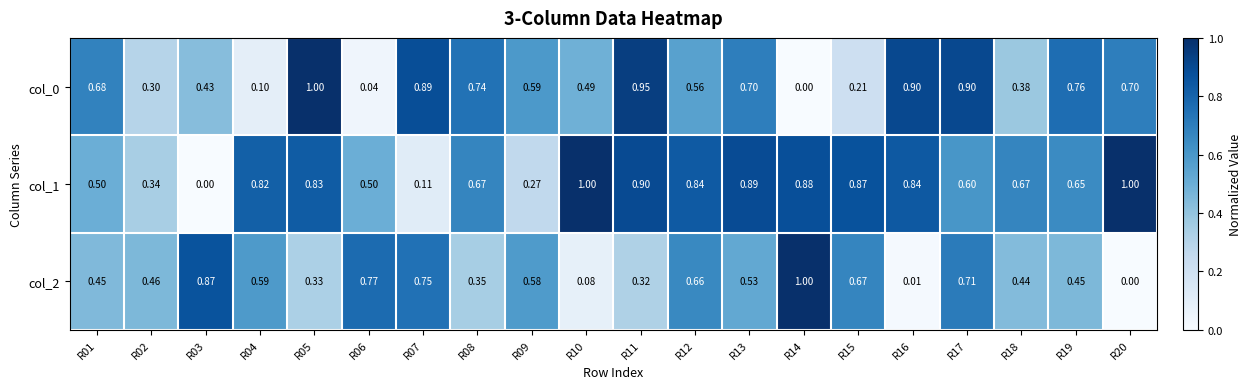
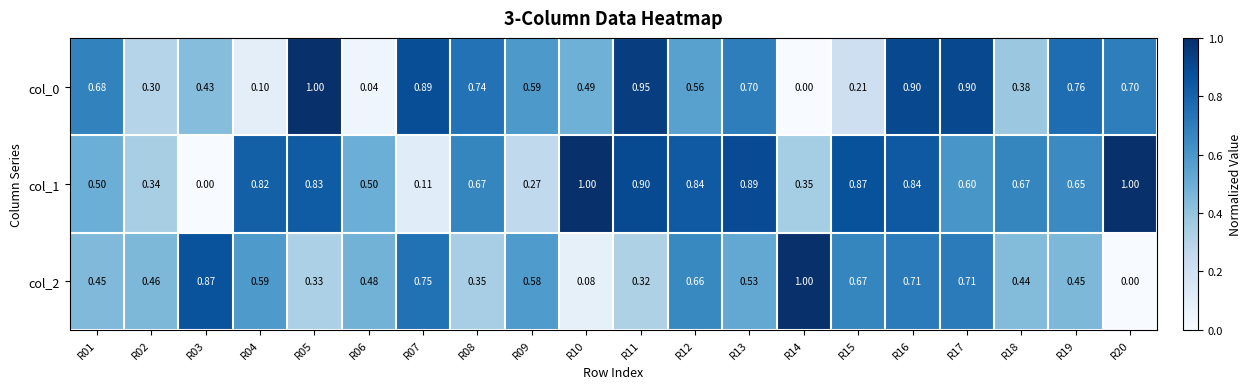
  {
    "col_0": {
      "R01": 0.68,
      "R02": 0.30,
      "R03": 0.43,
      "R04": 0.10,
      "R05": 1.00,
      "R06": 0.04,
      "R07": 0.89,
      "R08": 0.74,
      "R09": 0.59,
      "R10": 0.49,
      "R11": 0.95,
      "R12": 0.56,
      "R13": 0.70,
      "R14": 0.00,
      "R15": 0.21,
      "R16": 0.90,
      "R17": 0.90,
      "R18": 0.38,
      "R19": 0.76,
      "R20": 0.70
    },
    "col_1": {
      "R01": 0.50,
      "R02": 0.34,
      "R03": 0.00,
      "R04": 0.82,
      "R05": 0.83,
      "R06": 0.50,
      "R07": 0.11,
      "R08": 0.67,
      "R09": 0.27,
      "R10": 1.00,
      "R11": 0.90,
      "R12": 0.84,
      "R13": 0.89,
-     "R14": 0.88,
+     "R14": 0.35,
      "R15": 0.87,
      "R16": 0.84,
      "R17": 0.60,
      "R18": 0.67,
      "R19": 0.65,
      "R20": 1.00
    },
    "col_2": {
      "R01": 0.45,
      "R02": 0.46,
      "R03": 0.87,
      "R04": 0.59,
      "R05": 0.33,
-     "R06": 0.77,
+     "R06": 0.48,
      "R07": 0.75,
      "R08": 0.35,
      "R09": 0.58,
      "R10": 0.08,
      "R11": 0.32,
      "R12": 0.66,
      "R13": 0.53,
      "R14": 1.00,
      "R15": 0.67,
-     "R16": 0.01,
+     "R16": 0.71,
      "R17": 0.71,
      "R18": 0.44,
      "R19": 0.45,
      "R20": 0.00
    }
  }
